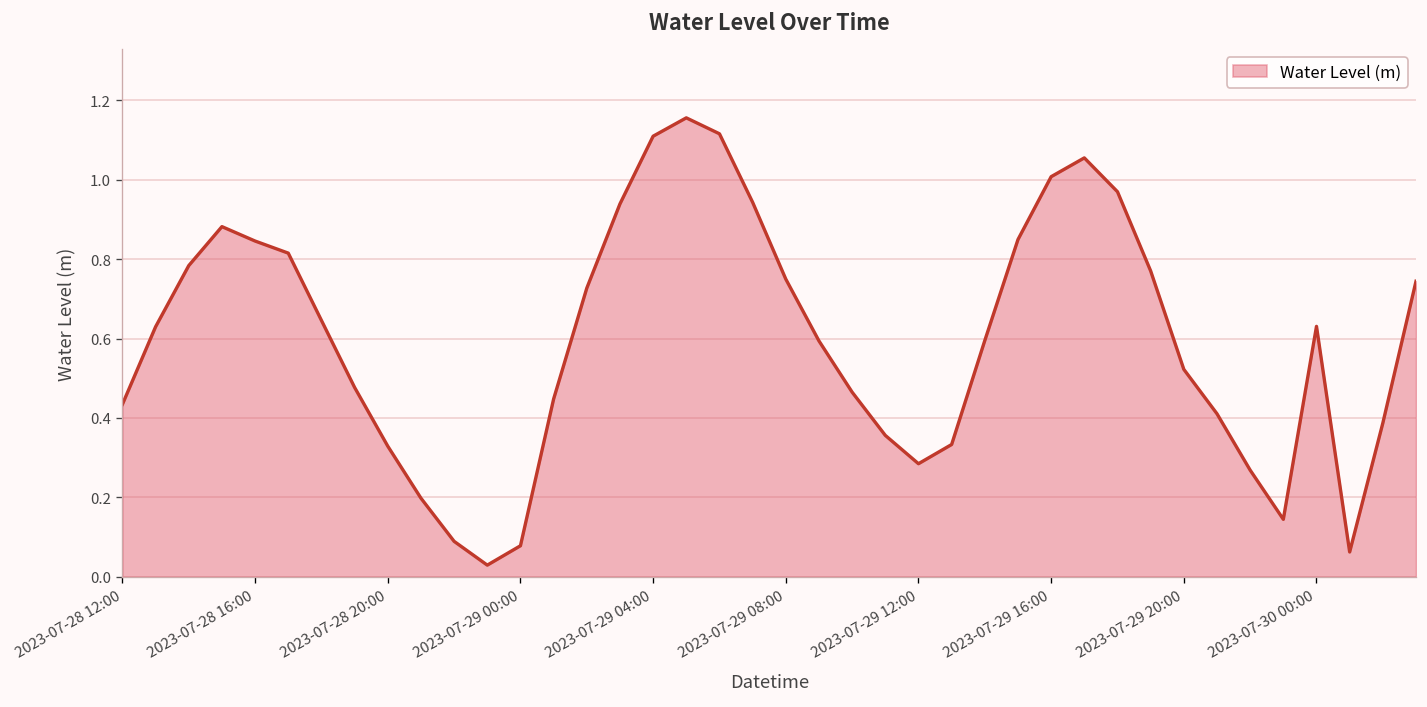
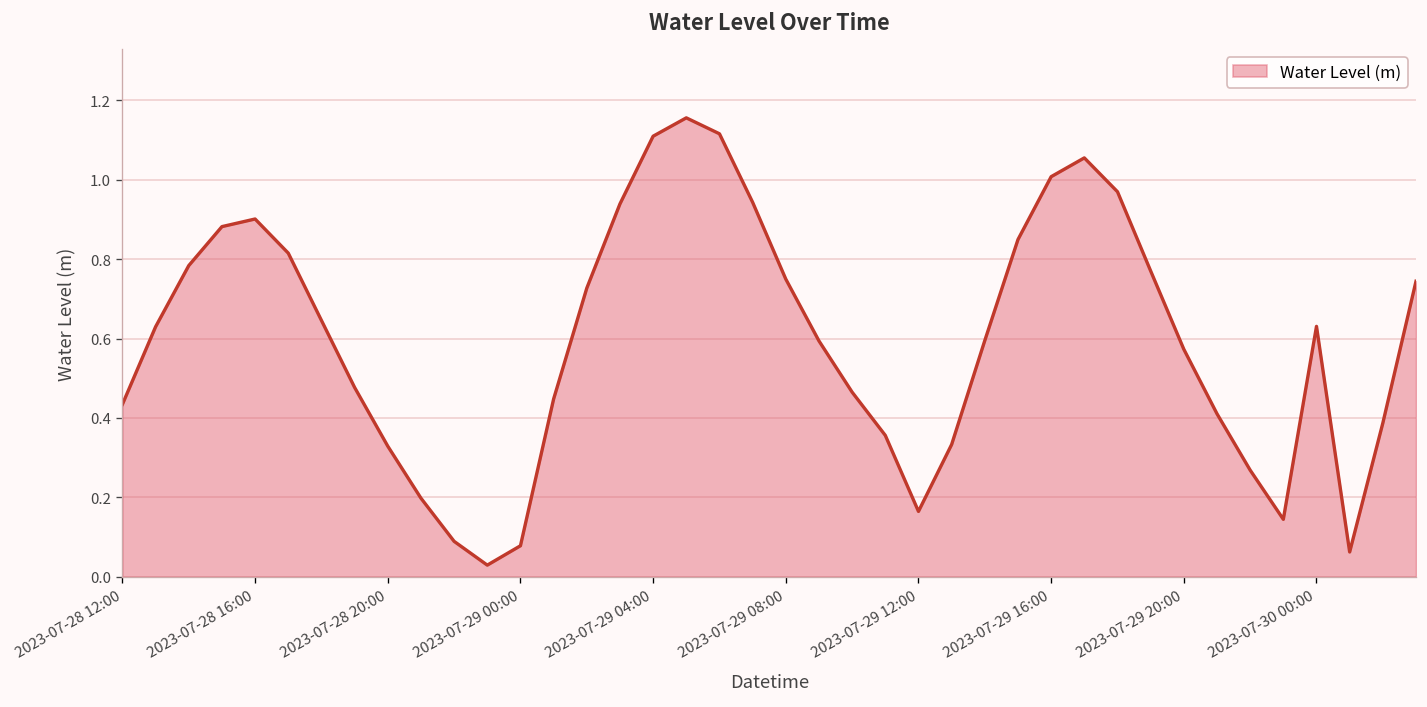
  {
    "2023-07-28 12:00": 0.43,
-   "2023-07-28 16:00": 0.85,
+   "2023-07-28 16:00": 0.90,
    "2023-07-28 20:00": 0.33,
    "2023-07-29 00:00": 0.08,
    "2023-07-29 04:00": 1.11,
    "2023-07-29 08:00": 0.75,
-   "2023-07-29 12:00": 0.28,
+   "2023-07-29 12:00": 0.16,
    "2023-07-29 16:00": 1.01,
-   "2023-07-29 20:00": 0.52,
+   "2023-07-29 20:00": 0.57,
    "2023-07-30 00:00": 0.63
  }
